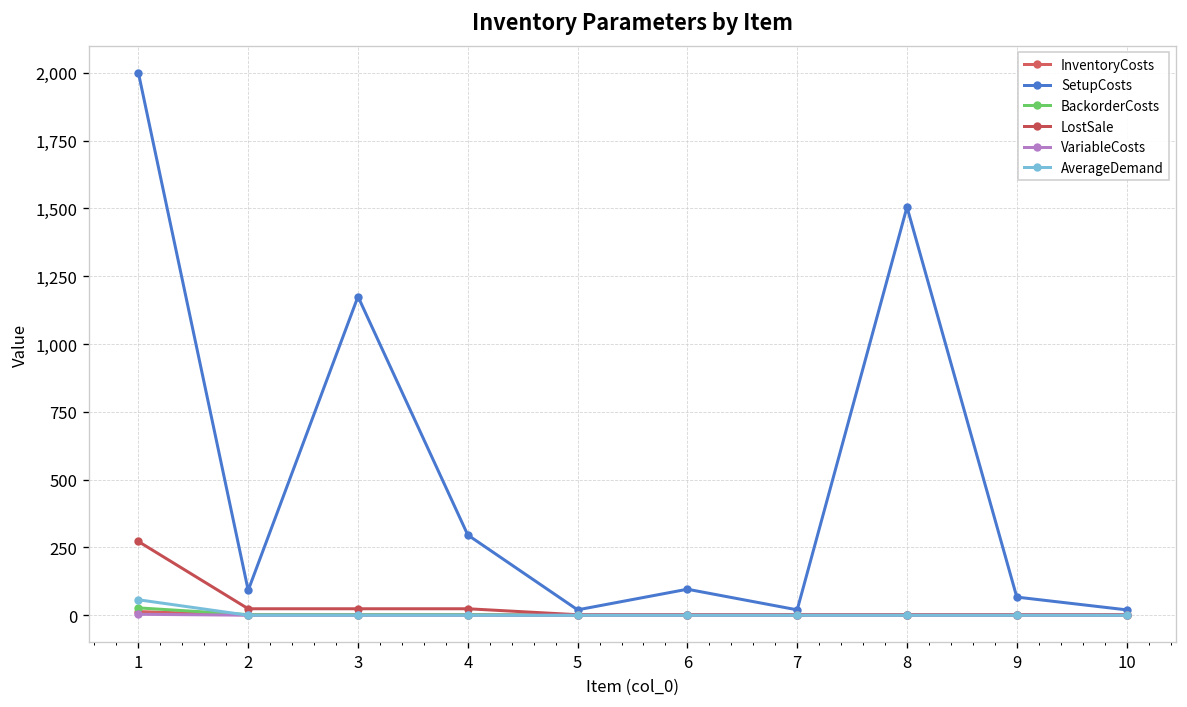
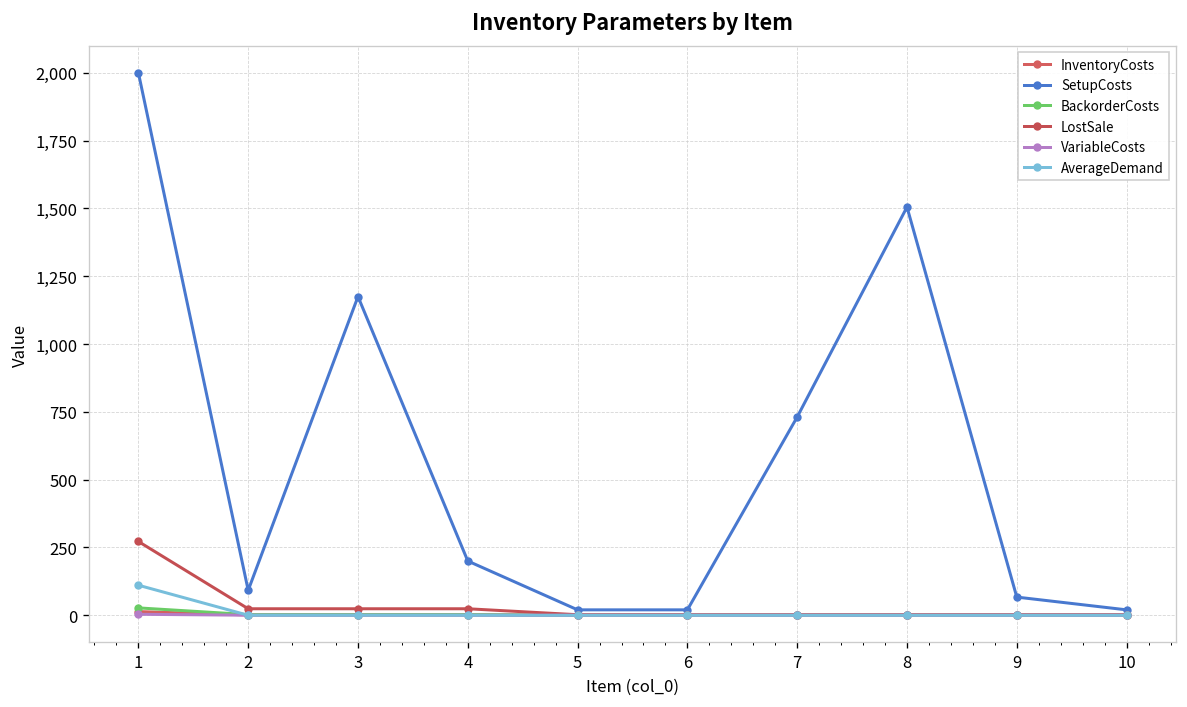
  {
    "SetupCosts": {
      "1": "2,000",
      "2": "90",
      "3": "1,180",
-     "4": "300",
+     "4": "200",
      "5": "20",
-     "6": "100",
-     "7": "20",
+     "6": "20",
+     "7": "730",
      "8": "1,510",
      "9": "70",
      "10": "20"
    },
    "BackorderCosts": {
      "1": "30"
    },
    "AverageDemand": {
-     "1": "60"
+     "1": "110"
    }
  }
